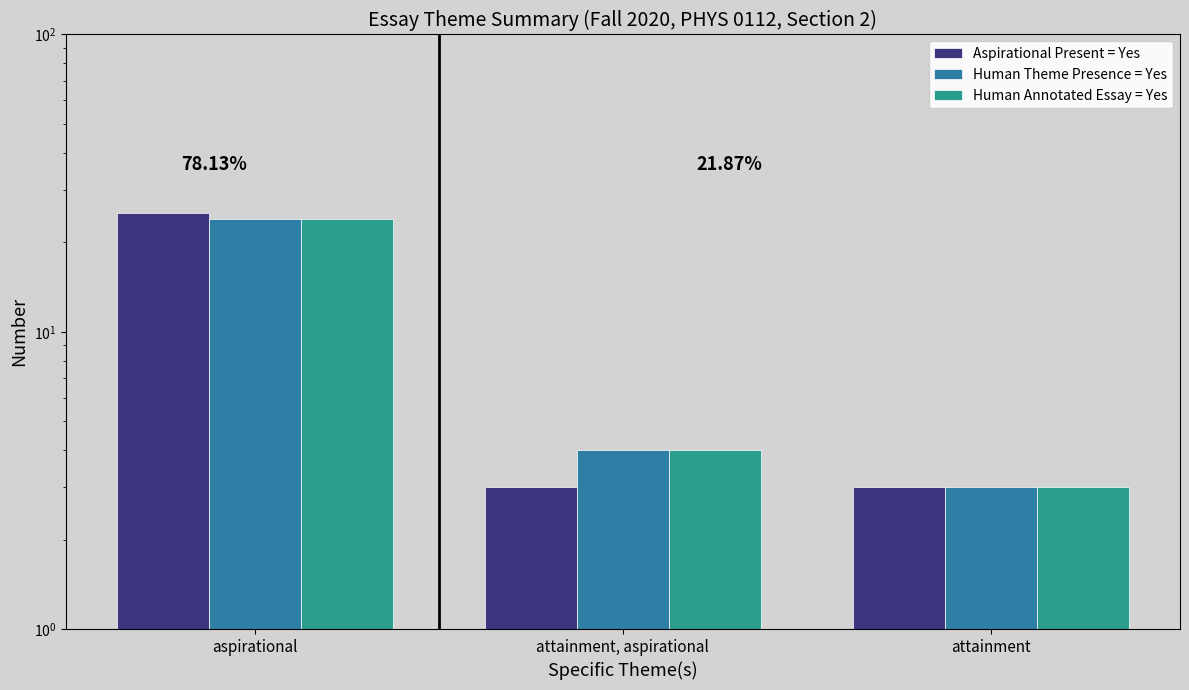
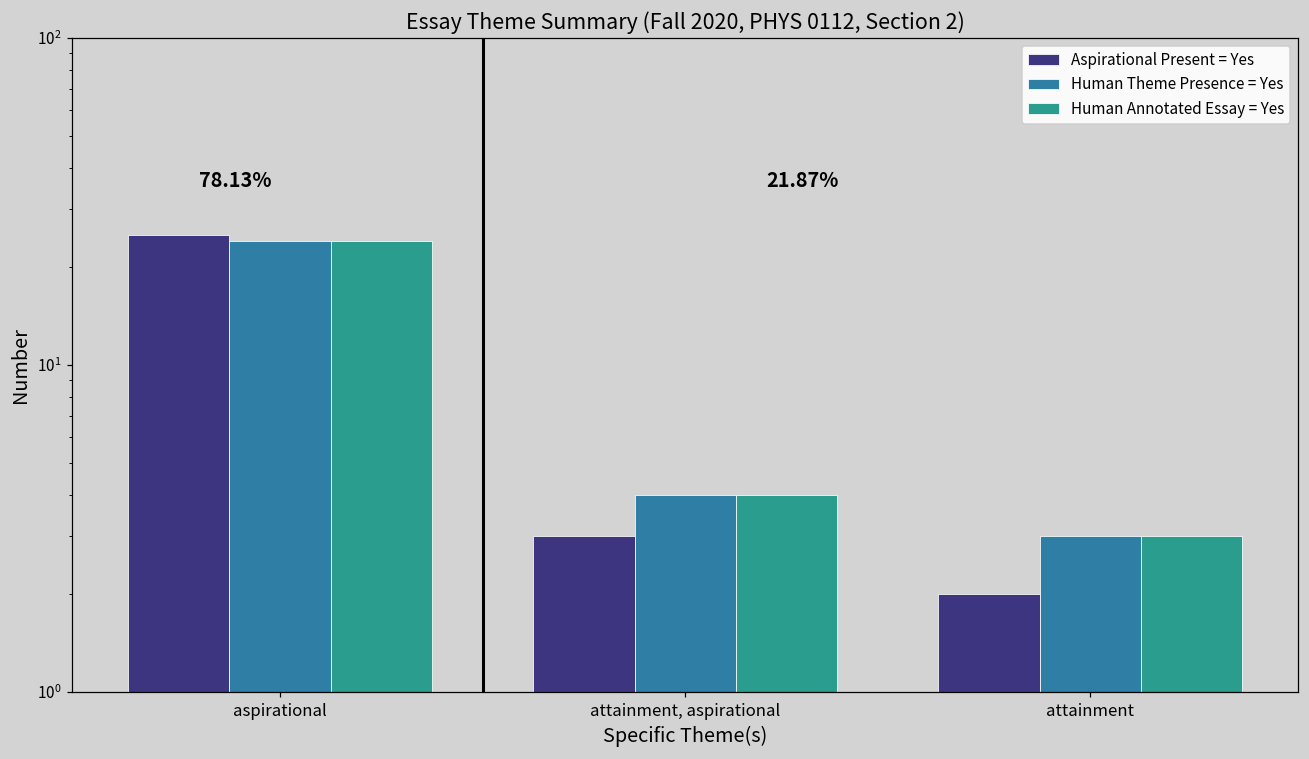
  {
    "Aspirational Present = Yes": {
      "aspirational": 25,
      "attainment, aspirational": 3,
-     "attainment": 3
+     "attainment": 2
    }
  }
